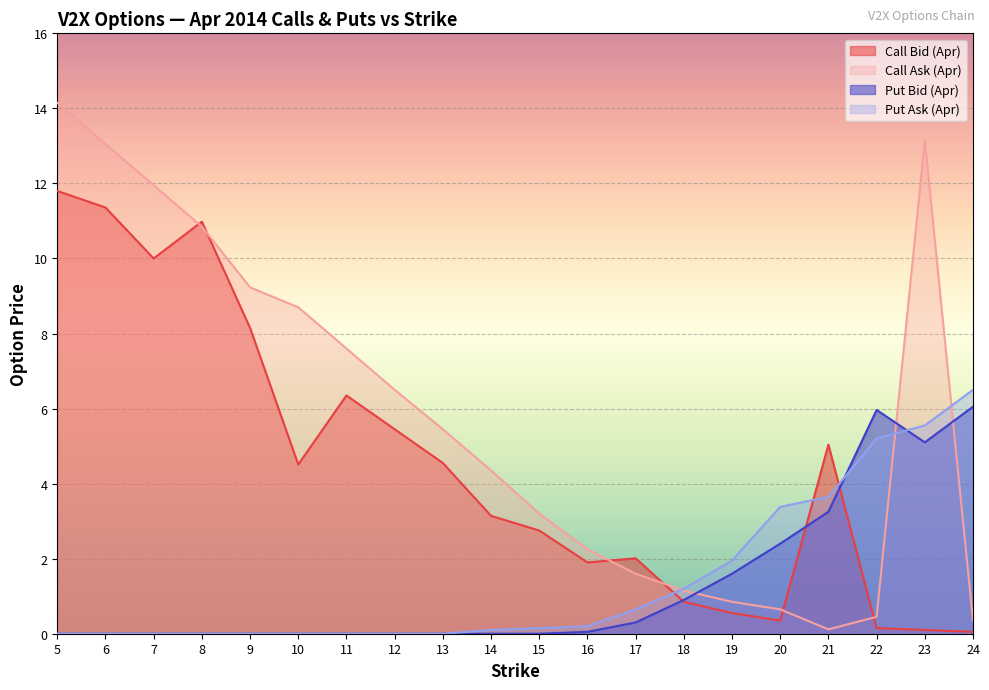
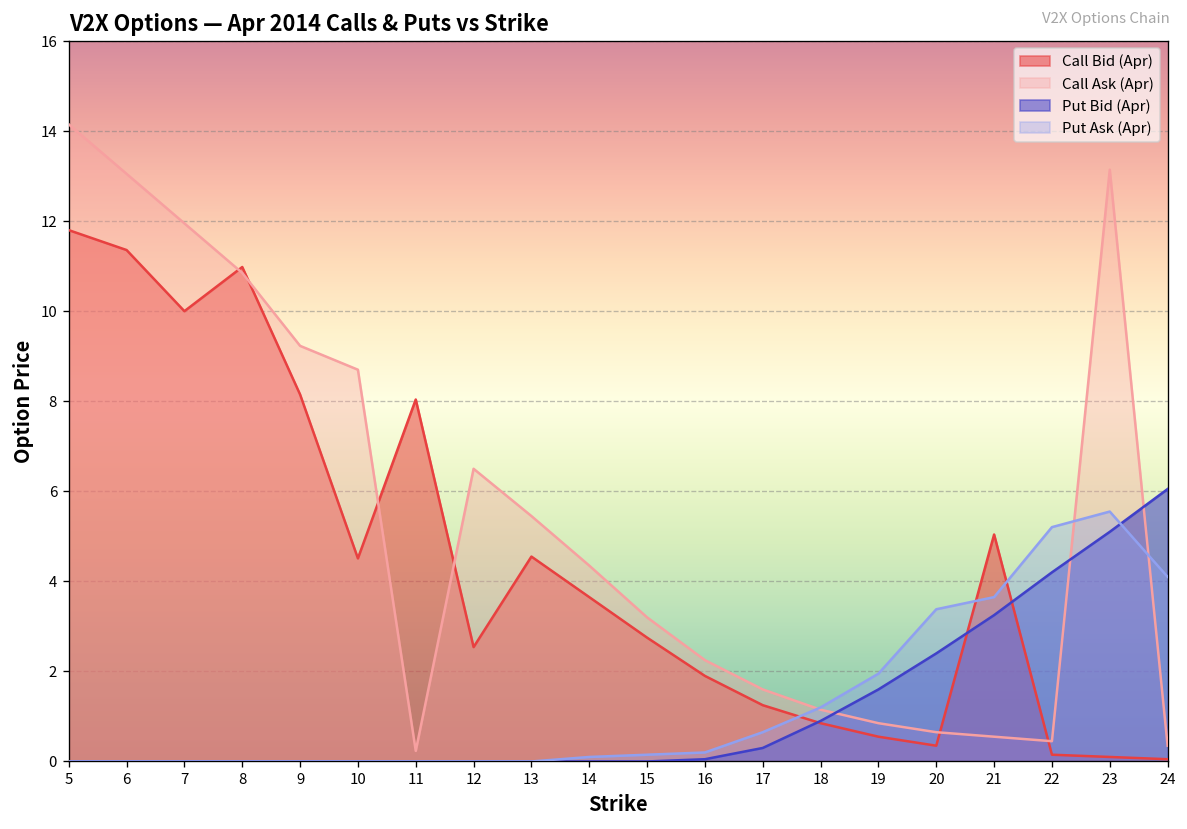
  {
    "Call Bid (Apr)": {
      "5": 11.8,
      "6": 11.4,
      "7": 10.0,
      "8": 11.0,
      "9": 8.1,
      "10": 4.5,
-     "11": 6.3,
-     "12": 5.4,
+     "11": 8.0,
+     "12": 2.5,
      "13": 4.6,
-     "14": 3.1,
+     "14": 3.7,
      "15": 2.8,
      "16": 1.9,
-     "17": 2.0,
+     "17": 1.3,
      "19": 0.6,
      "20": 0.3,
      "21": 5.0,
      "22": 0.2,
      "23": 0.1,
      "24": 0.1
    },
    "Call Ask (Apr)": {
      "5": 14.1,
      "6": 13.1,
      "7": 11.9,
      "8": 10.9,
      "9": 9.2,
      "10": 8.7,
-     "11": 7.6,
+     "11": 0.2,
      "12": 6.5,
      "13": 5.4,
      "14": 4.3,
      "15": 3.2,
      "16": 2.3,
      "17": 1.6,
      "19": 0.9,
      "20": 0.6,
-     "21": 0.1,
+     "21": 0.6,
      "22": 0.4,
      "23": 13.1,
      "24": 0.3
    },
    "Put Bid (Apr)": {
      "14": 0.0,
      "15": 0.0,
      "16": 0.1,
      "17": 0.3,
      "19": 1.6,
      "20": 2.4,
      "21": 3.3,
-     "22": 6.0,
+     "22": 4.2,
      "23": 5.1,
      "24": 6.1
    },
    "Put Ask (Apr)": {
      "14": 0.1,
      "15": 0.2,
      "16": 0.2,
      "17": 0.6,
      "19": 2.0,
      "20": 3.4,
      "21": 3.7,
      "22": 5.2,
      "23": 5.6,
-     "24": 6.5
+     "24": 4.1
    }
  }
